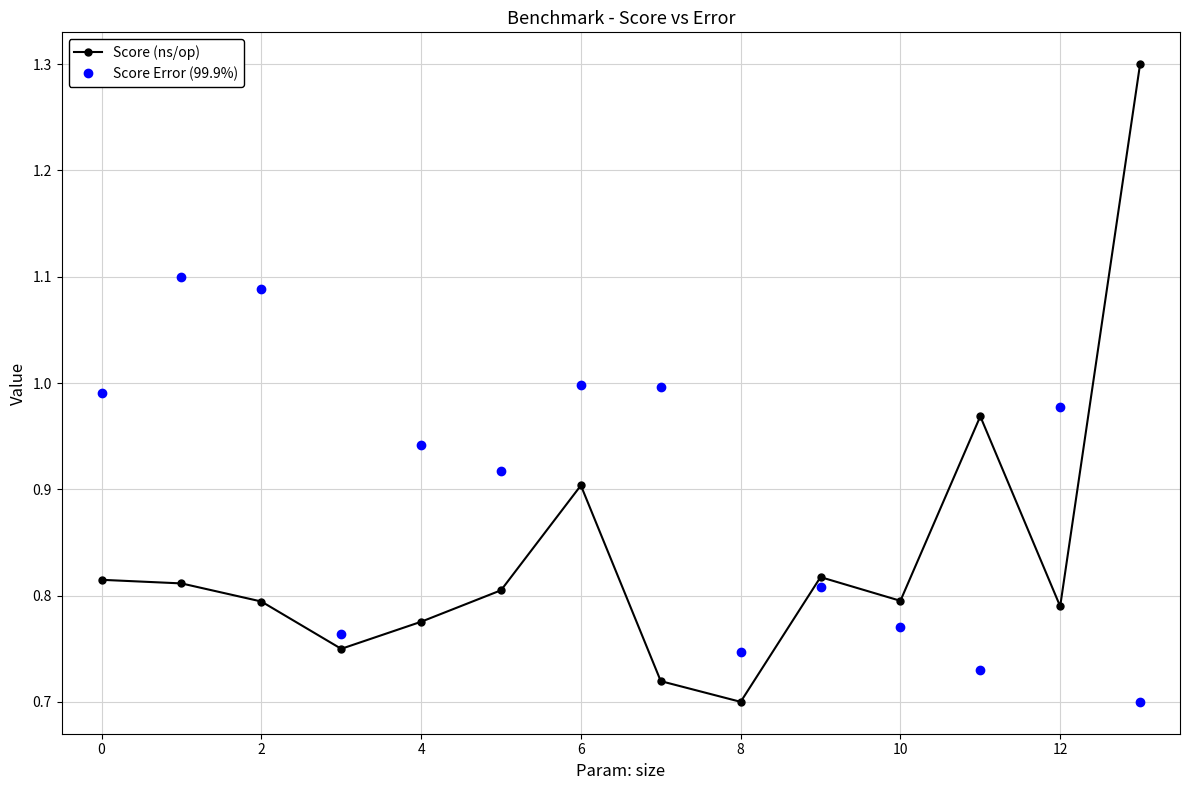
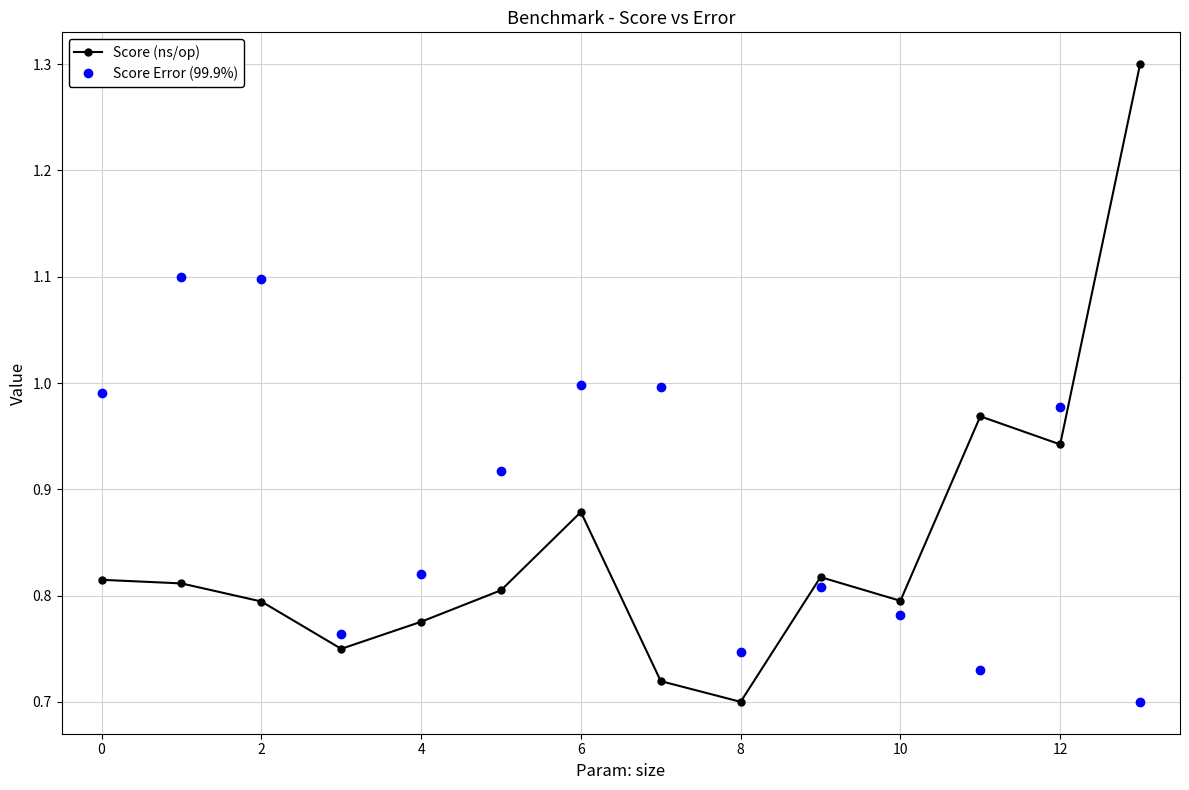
  {
    "Score (ns/op)": {
      "0": 0.815,
      "2": 0.794,
      "4": 0.775,
-     "6": 0.904,
+     "6": 0.879,
      "8": 0.700,
      "10": 0.795,
-     "12": 0.790
+     "12": 0.942
    },
    "Score Error (99.9%)": {
      "0": 0.991,
-     "2": 1.088,
-     "4": 0.942,
+     "2": 1.098,
+     "4": 0.821,
      "6": 0.998,
      "8": 0.747,
-     "10": 0.770,
+     "10": 0.781,
      "12": 0.978
    }
  }
